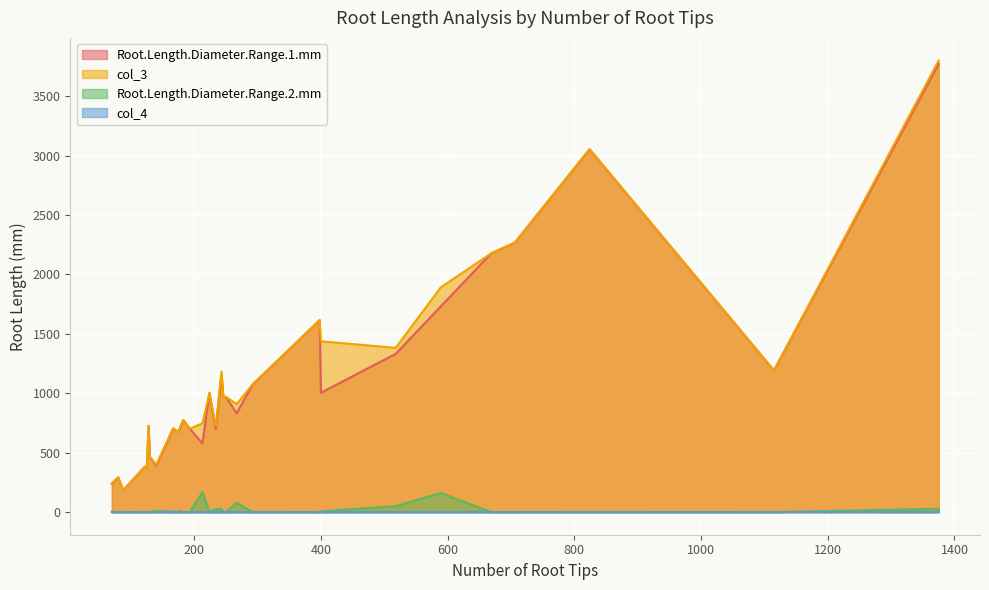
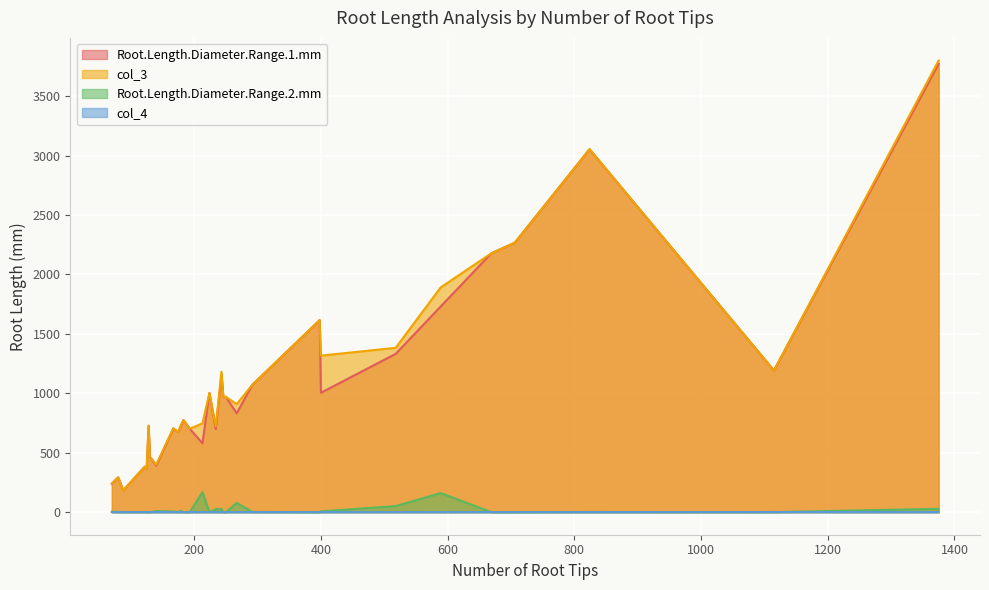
  {
    "Root.Length.Diameter.Range.1.mm": {
      "400": 1000
    },
    "col_3": {
-     "400": 1440
+     "400": 1320
    }
  }
